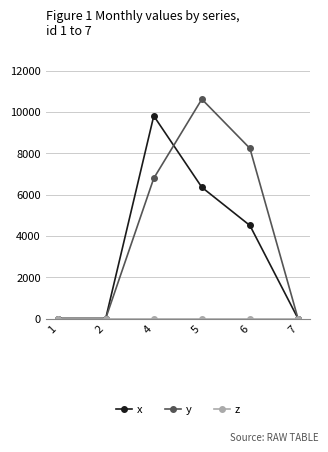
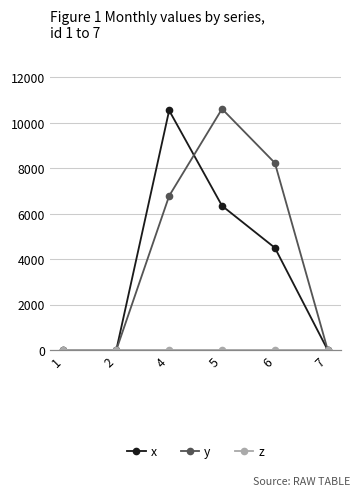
  {
    "x": {
-     "4": 9800,
+     "4": 10500,
      "5": 6300,
      "6": 4500
    },
    "y": {
      "4": 6800,
      "5": 10600,
      "6": 8200
    },
    "z": {
      "4": 0,
      "5": 0,
      "6": 0
    }
  }
